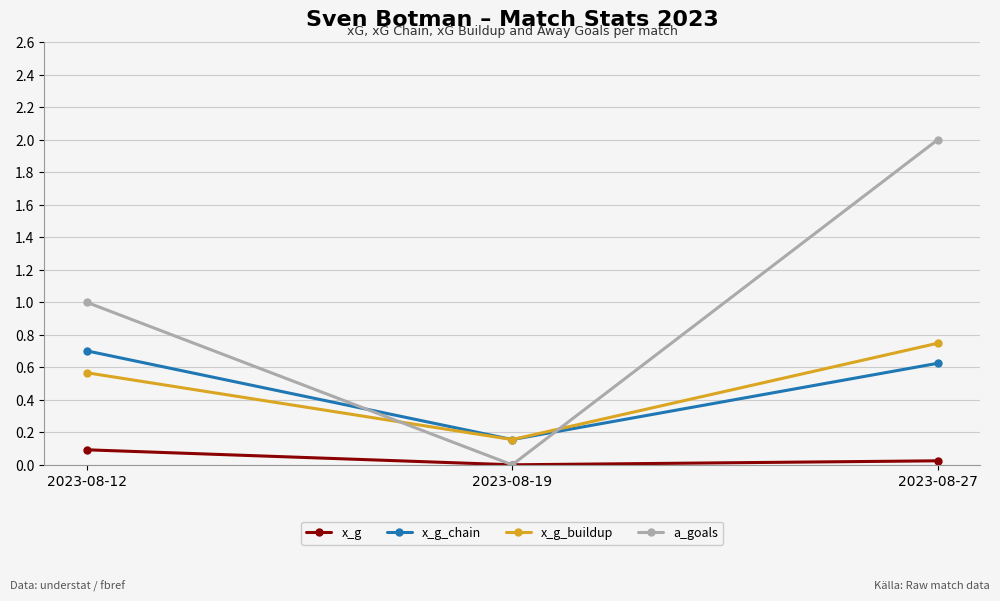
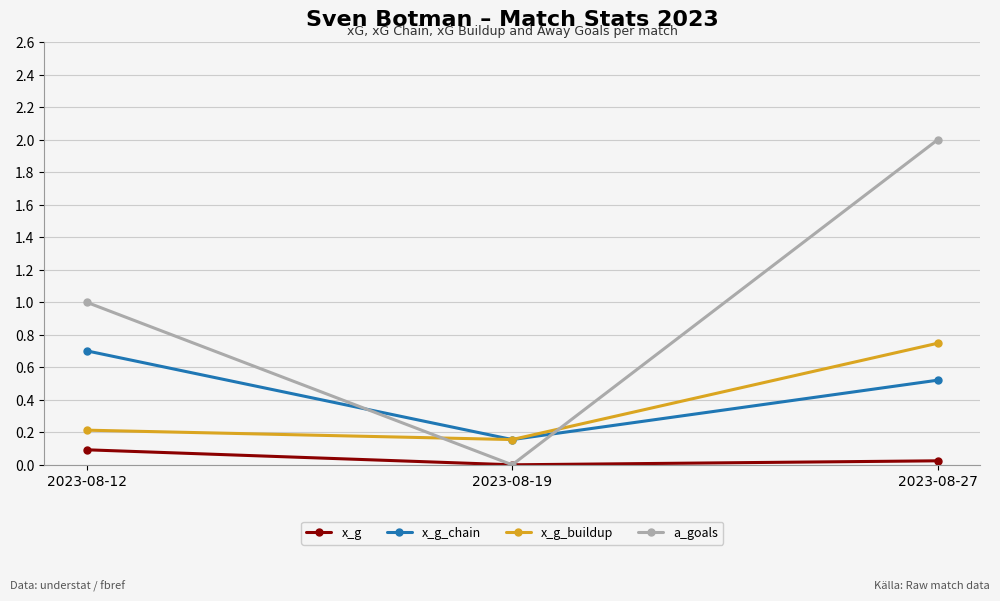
  {
    "x_g": {
      "2023-08-12": 0.09,
      "2023-08-27": 0.02
    },
    "x_g_chain": {
      "2023-08-12": 0.70,
-     "2023-08-27": 0.62
+     "2023-08-27": 0.52
    },
    "x_g_buildup": {
-     "2023-08-12": 0.57,
+     "2023-08-12": 0.21,
      "2023-08-27": 0.75
    },
    "a_goals": {
      "2023-08-12": 1.00,
      "2023-08-27": 2.00
    }
  }
